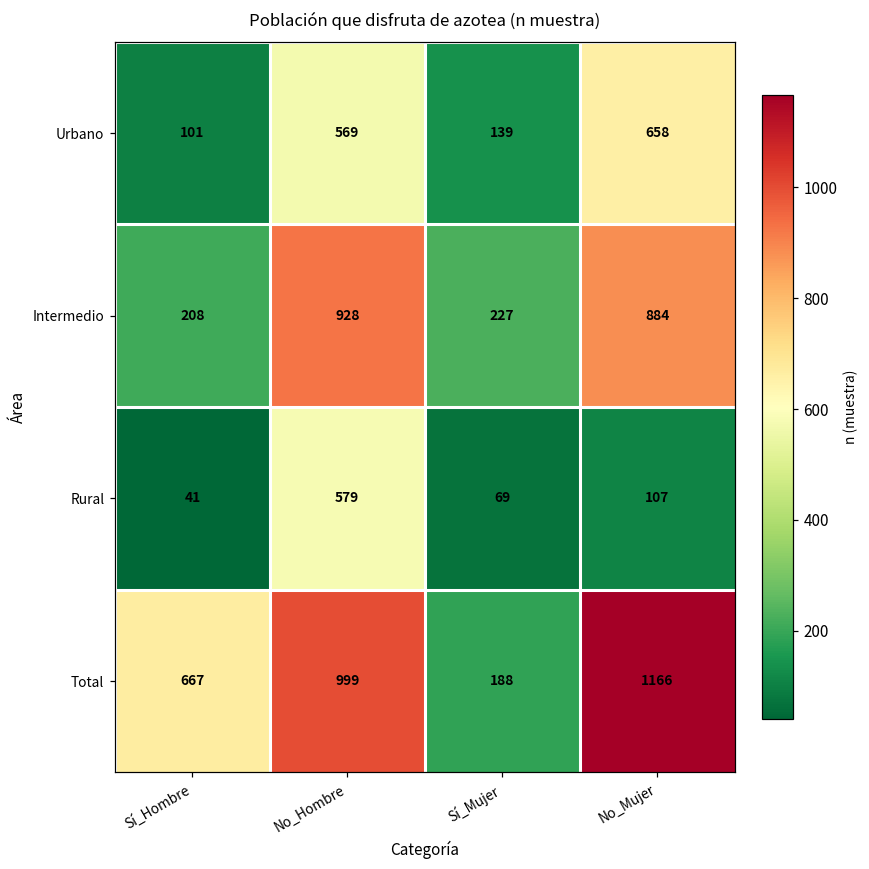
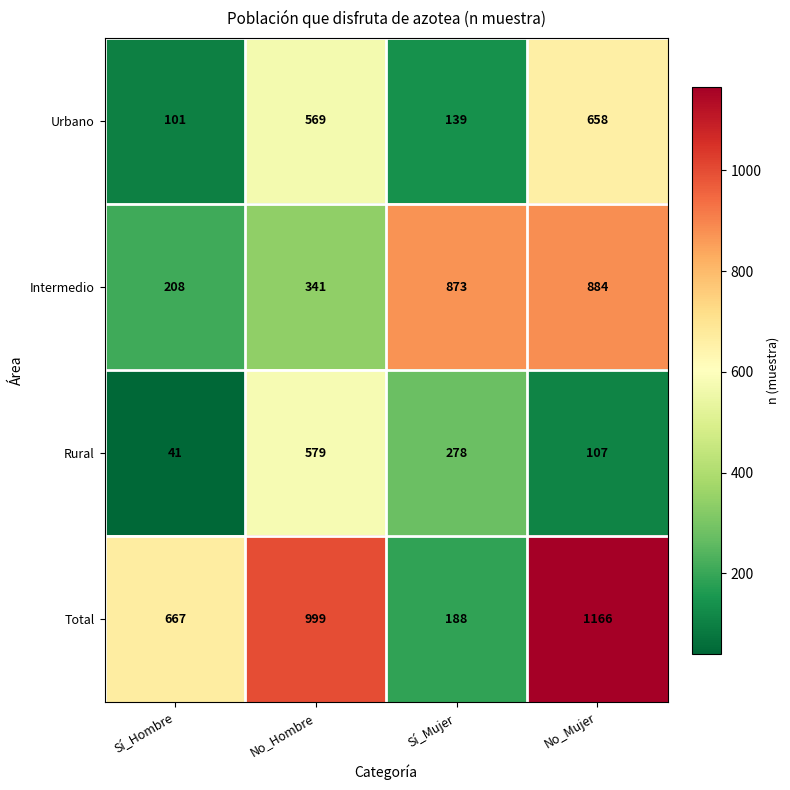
  {
    "Urbano": {
      "Sí_Hombre": 101,
      "No_Hombre": 569,
      "Sí_Mujer": 139,
      "No_Mujer": 658
    },
    "Intermedio": {
      "Sí_Hombre": 208,
-     "No_Hombre": 928,
-     "Sí_Mujer": 227,
+     "No_Hombre": 341,
+     "Sí_Mujer": 873,
      "No_Mujer": 884
    },
    "Rural": {
      "Sí_Hombre": 41,
      "No_Hombre": 579,
-     "Sí_Mujer": 69,
+     "Sí_Mujer": 278,
      "No_Mujer": 107
    },
    "Total": {
      "Sí_Hombre": 667,
      "No_Hombre": 999,
      "Sí_Mujer": 188,
      "No_Mujer": 1166
    }
  }
